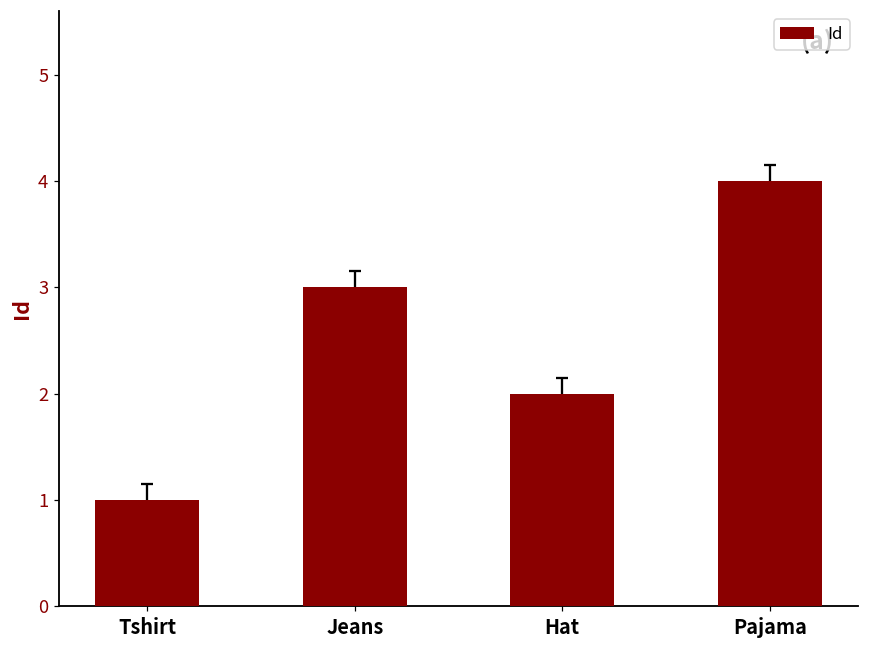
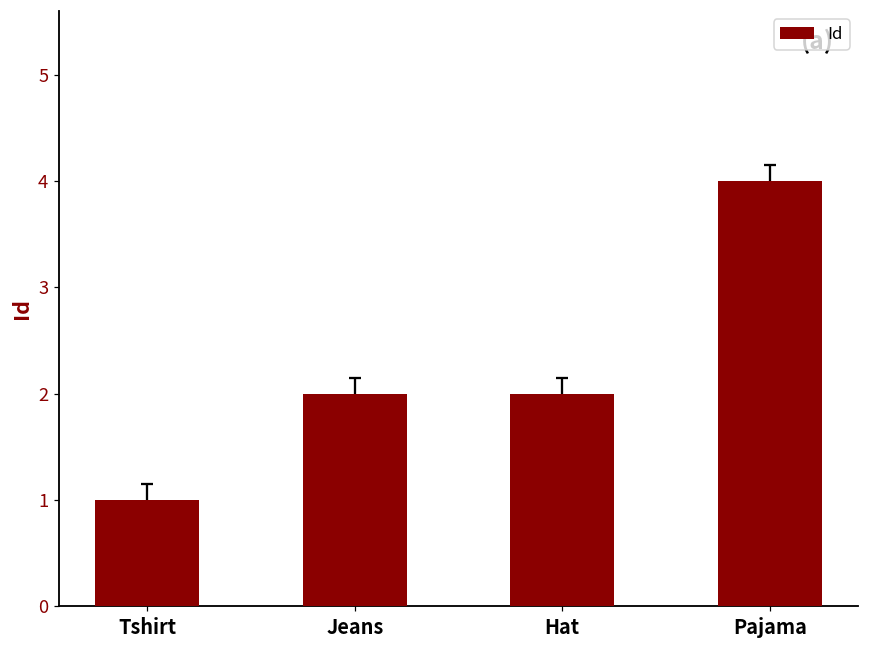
  {
    "Id": {
      "Tshirt": 1,
-     "Jeans": 3,
+     "Jeans": 2,
      "Hat": 2,
      "Pajama": 4
    }
  }
